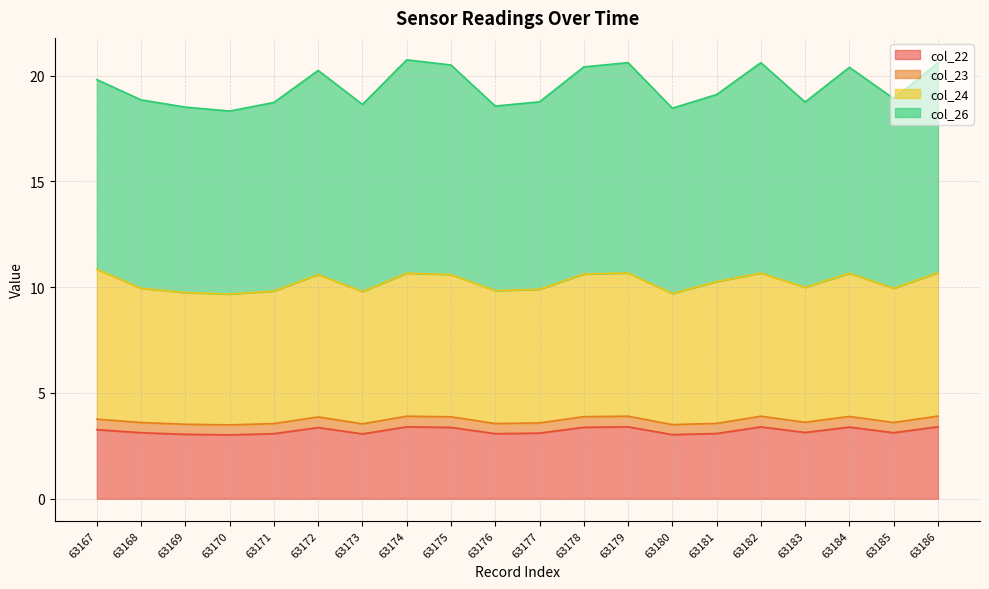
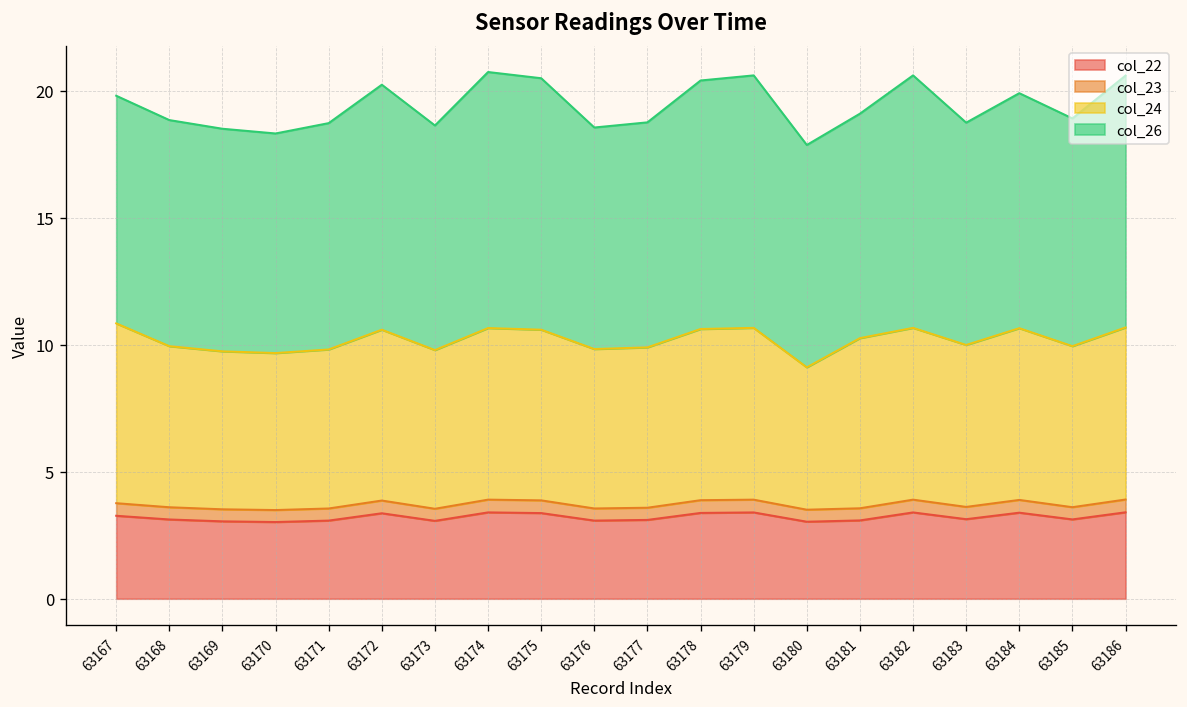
  {
    "col_24": {
      "63167": 7.1,
      "63168": 6.3,
      "63169": 6.2,
      "63170": 6.2,
      "63171": 6.3,
      "63172": 6.7,
      "63173": 6.2,
      "63174": 6.8,
      "63175": 6.7,
      "63176": 6.3,
      "63177": 6.3,
      "63178": 6.7,
      "63179": 6.8,
-     "63180": 6.2,
+     "63180": 5.6,
      "63181": 6.7,
      "63182": 6.8,
      "63183": 6.4,
      "63184": 6.8,
      "63185": 6.3,
      "63186": 6.8
    },
    "col_26": {
      "63167": 9.0,
      "63168": 8.9,
      "63169": 8.8,
      "63170": 8.6,
      "63171": 8.9,
      "63172": 9.6,
      "63173": 8.8,
      "63174": 10.1,
      "63175": 9.9,
      "63176": 8.7,
      "63177": 8.9,
      "63178": 9.8,
      "63179": 9.9,
      "63180": 8.8,
      "63181": 8.8,
      "63182": 9.9,
      "63183": 8.8,
-     "63184": 9.7
+     "63184": 9.3
    }
  }
